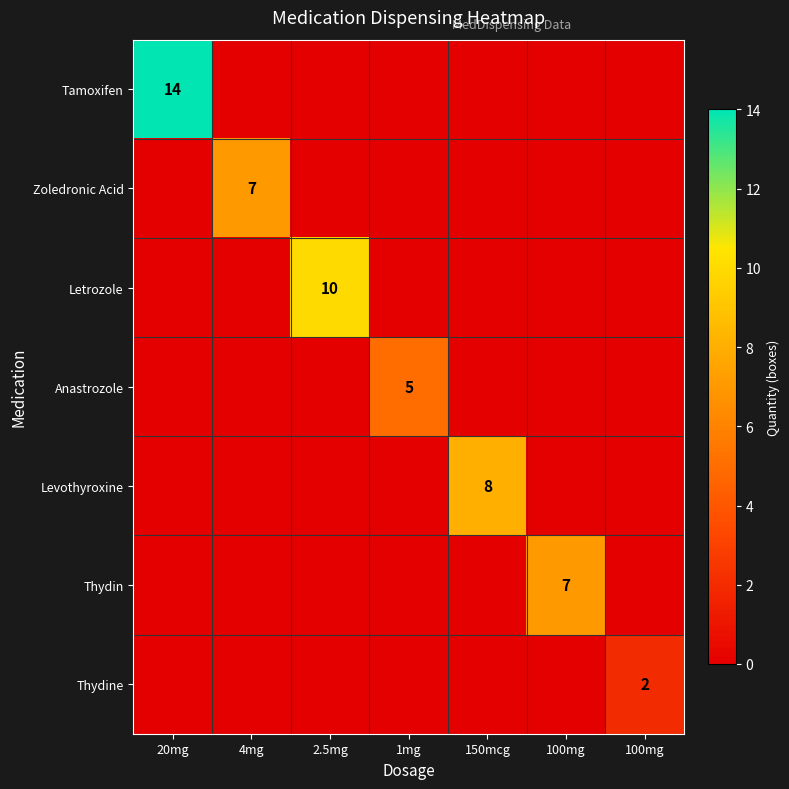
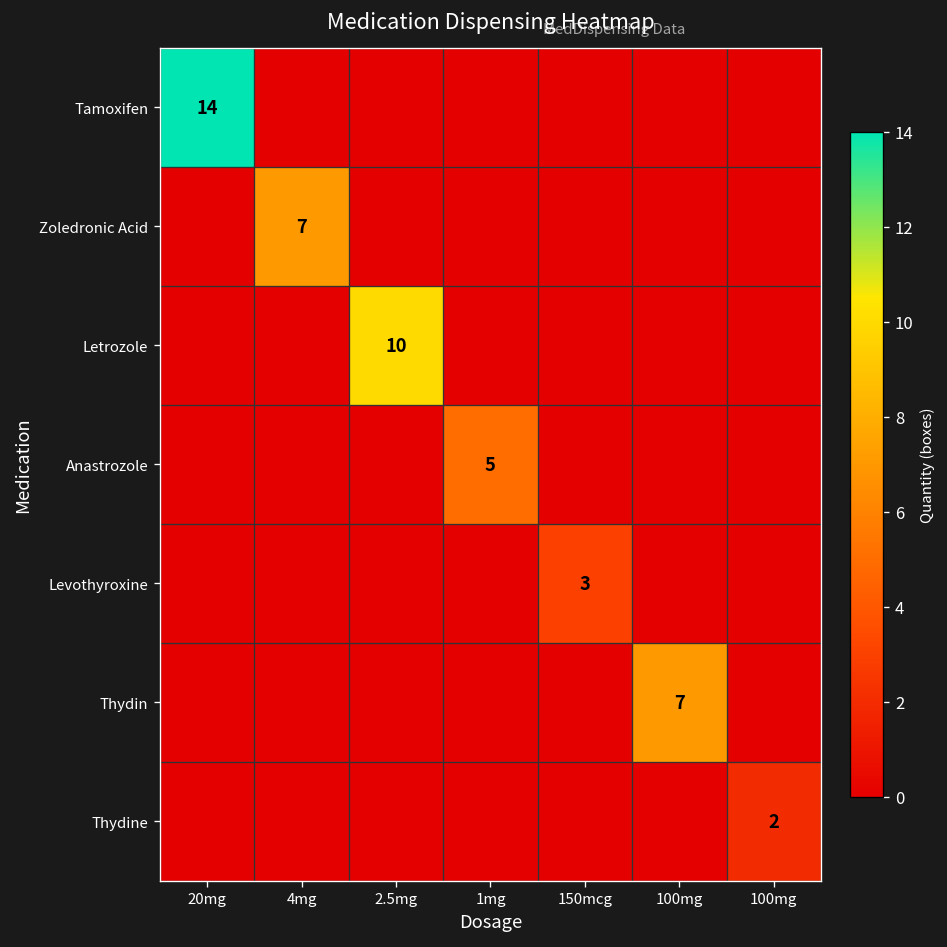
  {
    "Tamoxifen": {
      "20mg": 14
    },
    "Zoledronic Acid": {
      "4mg": 7
    },
    "Letrozole": {
      "2.5mg": 10
    },
    "Anastrozole": {
      "1mg": 5
    },
    "Levothyroxine": {
-     "150mcg": 8
+     "150mcg": 3
    }
  }
